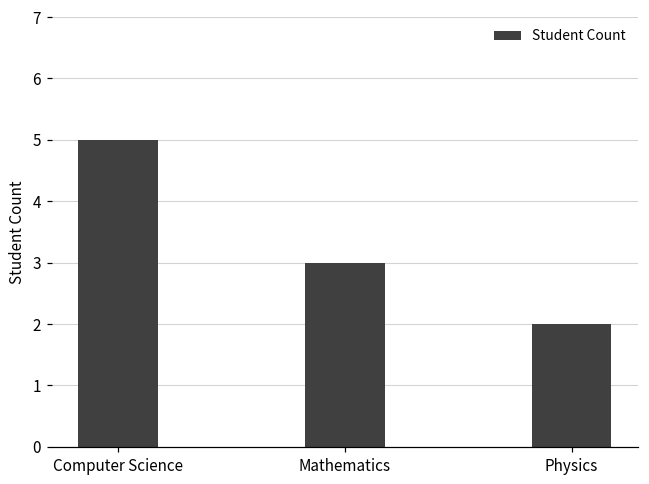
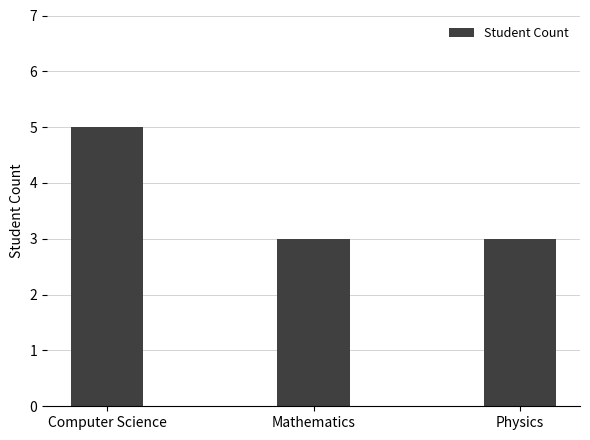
  {
    "Computer Science": 5,
    "Mathematics": 3,
-   "Physics": 2
+   "Physics": 3
  }
